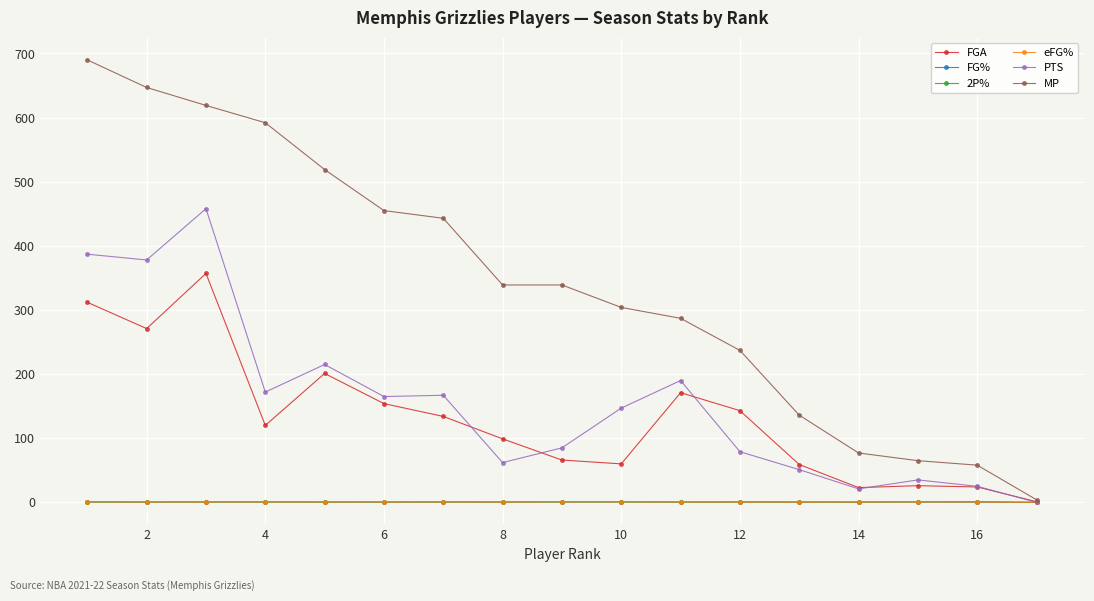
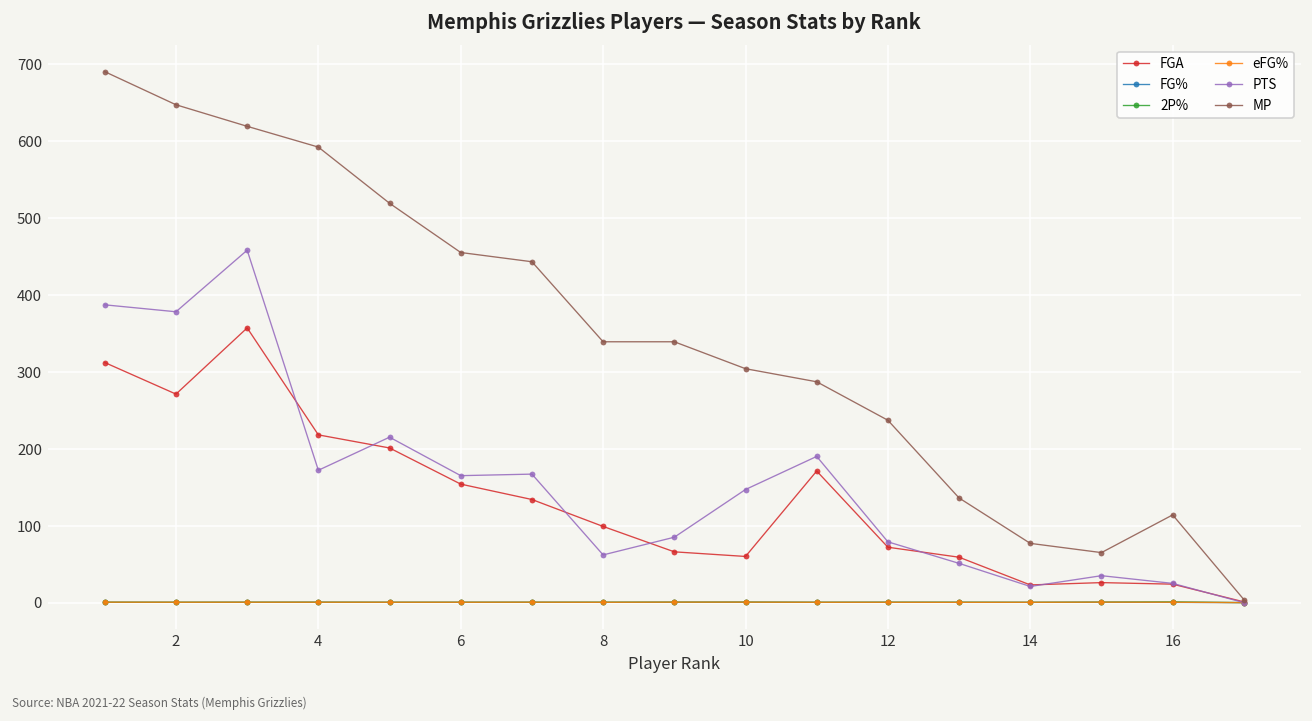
  {
    "FGA": {
      "2": 270,
-     "4": 120,
+     "4": 220,
      "6": 150,
      "8": 100,
      "10": 60,
-     "12": 140
+     "12": 70
    },
    "eFG%": {
      "2": 0,
      "4": 0,
      "6": 0,
      "8": 0,
      "10": 0,
      "12": 0,
      "14": 0,
      "16": 0
    },
    "PTS": {
      "2": 380,
      "4": 170,
      "6": 170,
      "8": 60,
      "10": 150,
      "12": 80
    },
    "MP": {
      "2": 650,
      "4": 590,
      "6": 460,
      "8": 340,
      "10": 300,
      "12": 240,
      "14": 80,
-     "16": 60
+     "16": 110
    }
  }
